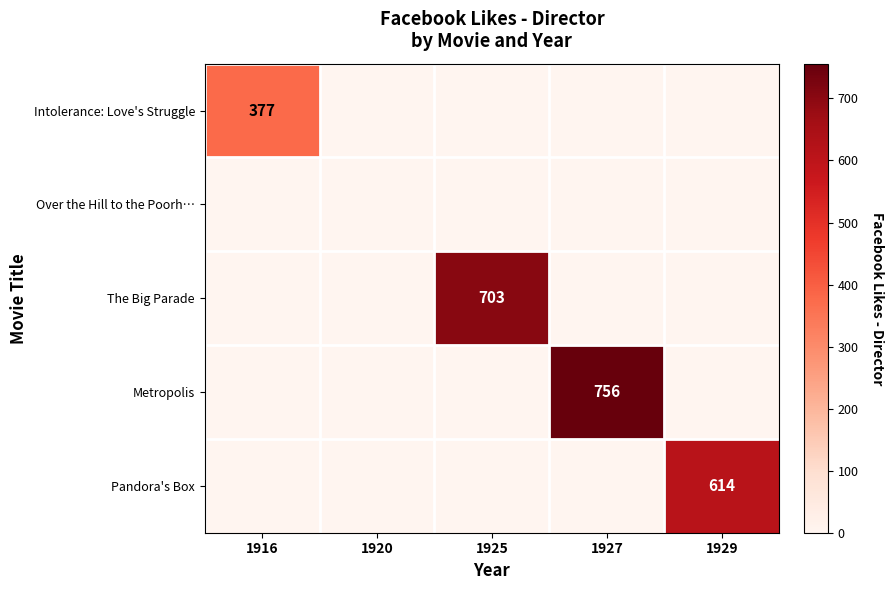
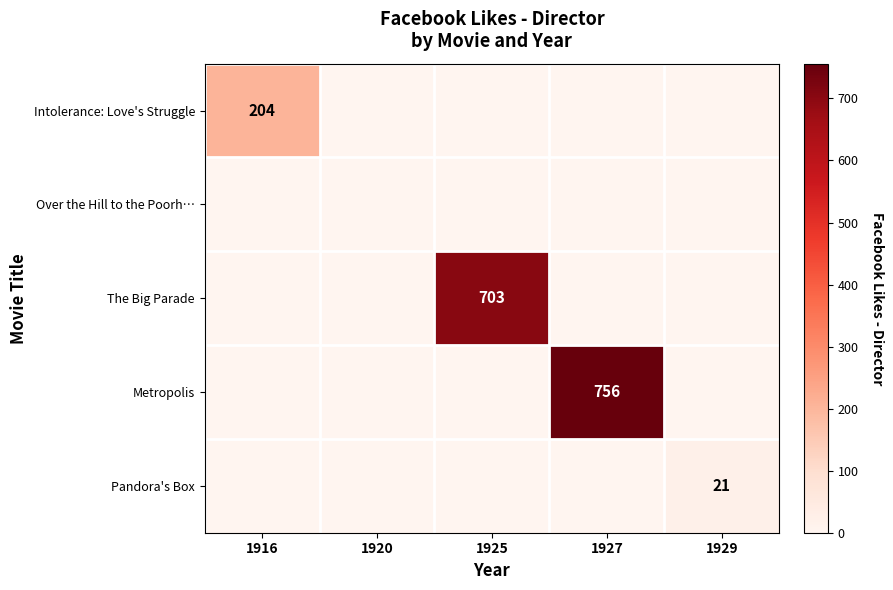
  {
    "Intolerance: Love's Struggle": {
-     "1916": 377
+     "1916": 204
    },
    "The Big Parade": {
      "1925": 703
    },
    "Metropolis": {
      "1927": 756
    },
    "Pandora's Box": {
-     "1929": 614
+     "1929": 21
    }
  }
